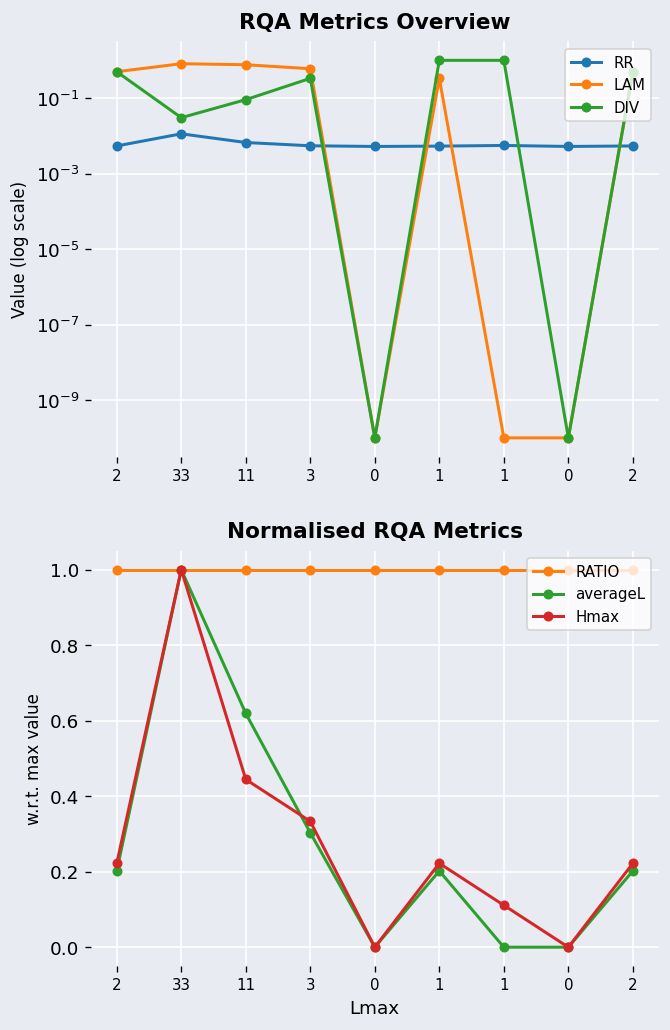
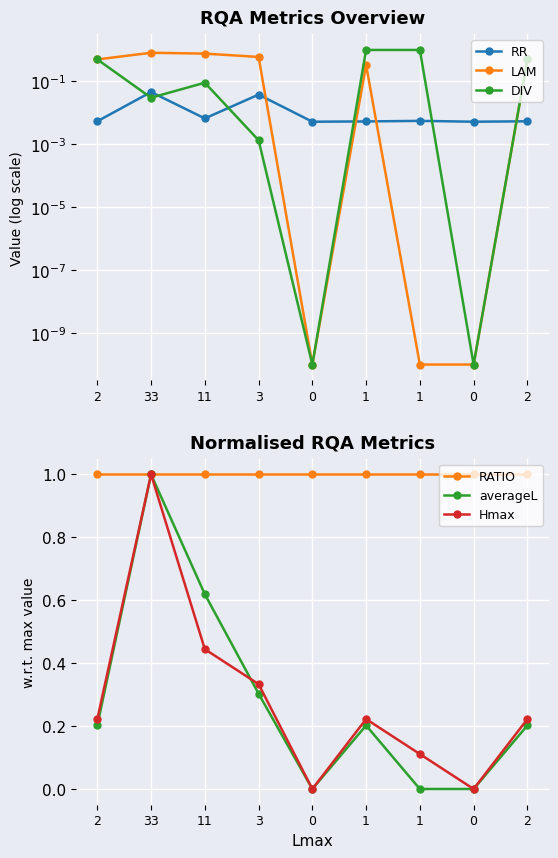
  {
    "RQA Metrics Overview": {
      "RR": {
-       "33": 0.011,
+       "33": 0.05,
        "11": 0.007,
-       "3": 0.005
+       "3": 0.04
      },
      "LAM": {
        "33": 0.8,
        "11": 0.8,
        "3": 0.6
      },
      "DIV": {
        "33": 0.03,
        "11": 0.09,
-       "3": 0.3
+       "3": 0.0014
      }
    },
    "Normalised RQA Metrics": {
      "RATIO": {
        "11": 1.00,
        "3": 1.00
      },
      "averageL": {
        "11": 0.62,
        "3": 0.30
      },
      "Hmax": {
        "11": 0.44,
        "3": 0.33
      }
    }
  }
